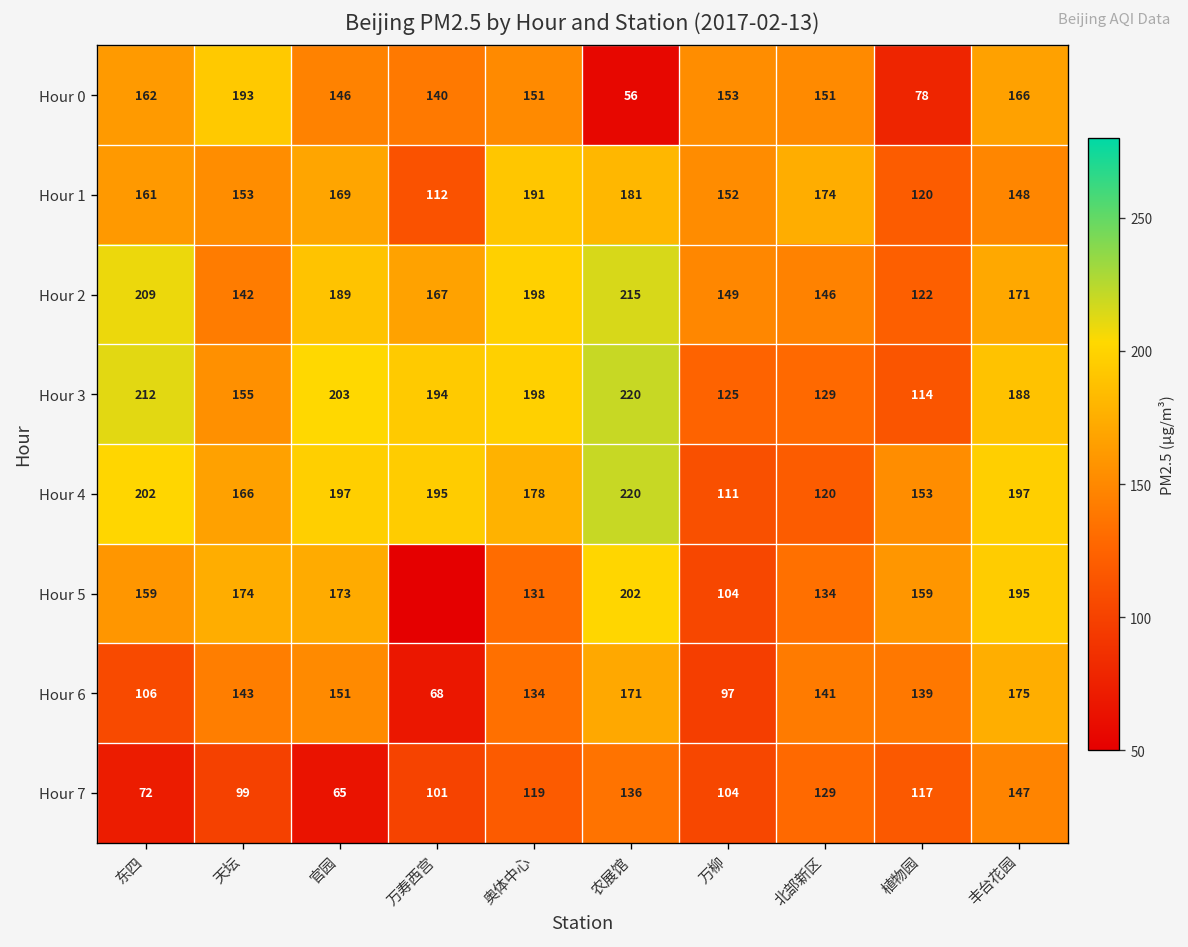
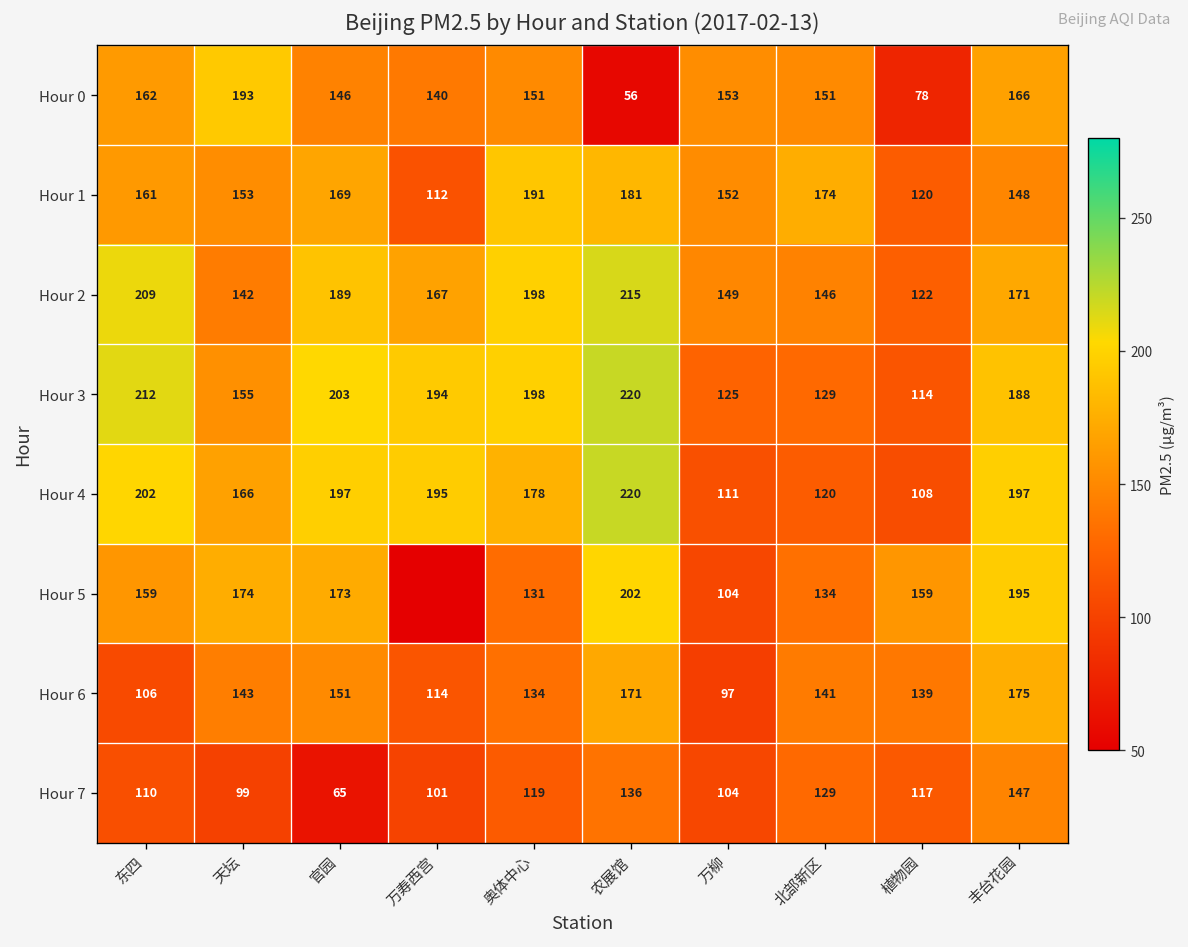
  {
    "Hour 0": {
      "东四": 162,
      "天坛": 193,
      "官园": 146,
      "万寿西宫": 140,
      "奥体中心": 151,
      "农展馆": 56,
      "万柳": 153,
      "北部新区": 151,
      "植物园": 78,
      "丰台花园": 166
    },
    "Hour 1": {
      "东四": 161,
      "天坛": 153,
      "官园": 169,
      "万寿西宫": 112,
      "奥体中心": 191,
      "农展馆": 181,
      "万柳": 152,
      "北部新区": 174,
      "植物园": 120,
      "丰台花园": 148
    },
    "Hour 2": {
      "东四": 209,
      "天坛": 142,
      "官园": 189,
      "万寿西宫": 167,
      "奥体中心": 198,
      "农展馆": 215,
      "万柳": 149,
      "北部新区": 146,
      "植物园": 122,
      "丰台花园": 171
    },
    "Hour 3": {
      "东四": 212,
      "天坛": 155,
      "官园": 203,
      "万寿西宫": 194,
      "奥体中心": 198,
      "农展馆": 220,
      "万柳": 125,
      "北部新区": 129,
      "植物园": 114,
      "丰台花园": 188
    },
    "Hour 4": {
      "东四": 202,
      "天坛": 166,
      "官园": 197,
      "万寿西宫": 195,
      "奥体中心": 178,
      "农展馆": 220,
      "万柳": 111,
      "北部新区": 120,
-     "植物园": 153,
+     "植物园": 108,
      "丰台花园": 197
    },
    "Hour 5": {
      "东四": 159,
      "天坛": 174,
      "官园": 173,
      "奥体中心": 131,
      "农展馆": 202,
      "万柳": 104,
      "北部新区": 134,
      "植物园": 159,
      "丰台花园": 195
    },
    "Hour 6": {
      "东四": 106,
      "天坛": 143,
      "官园": 151,
-     "万寿西宫": 68,
+     "万寿西宫": 114,
      "奥体中心": 134,
      "农展馆": 171,
      "万柳": 97,
      "北部新区": 141,
      "植物园": 139,
      "丰台花园": 175
    },
    "Hour 7": {
-     "东四": 72,
+     "东四": 110,
      "天坛": 99,
      "官园": 65,
      "万寿西宫": 101,
      "奥体中心": 119,
      "农展馆": 136,
      "万柳": 104,
      "北部新区": 129,
      "植物园": 117,
      "丰台花园": 147
    }
  }
